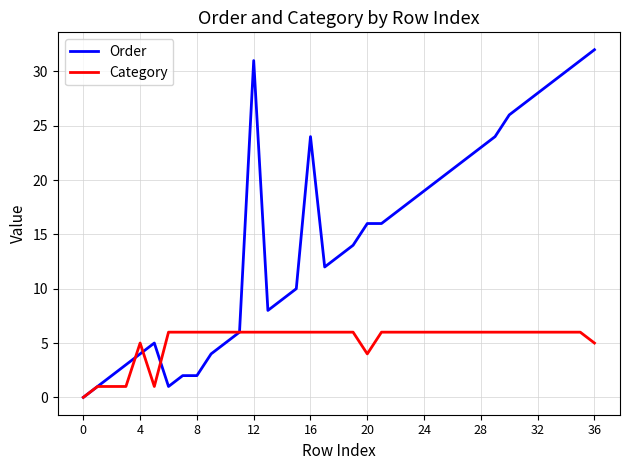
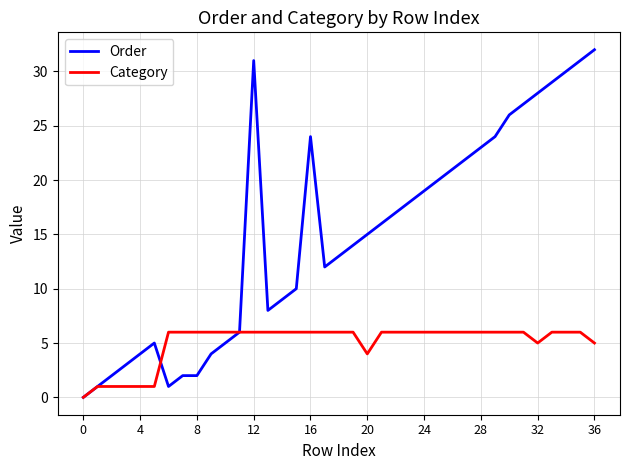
  {
    "Order": {
      "4": 4,
      "8": 2,
      "12": 31,
      "16": 24,
-     "20": 16,
+     "20": 15,
      "24": 19,
      "28": 23,
      "32": 28,
      "36": 32
    },
    "Category": {
-     "4": 5,
+     "4": 1,
      "8": 6,
      "12": 6,
      "16": 6,
      "20": 4,
      "24": 6,
      "28": 6,
-     "32": 6,
+     "32": 5,
      "36": 5
    }
  }
